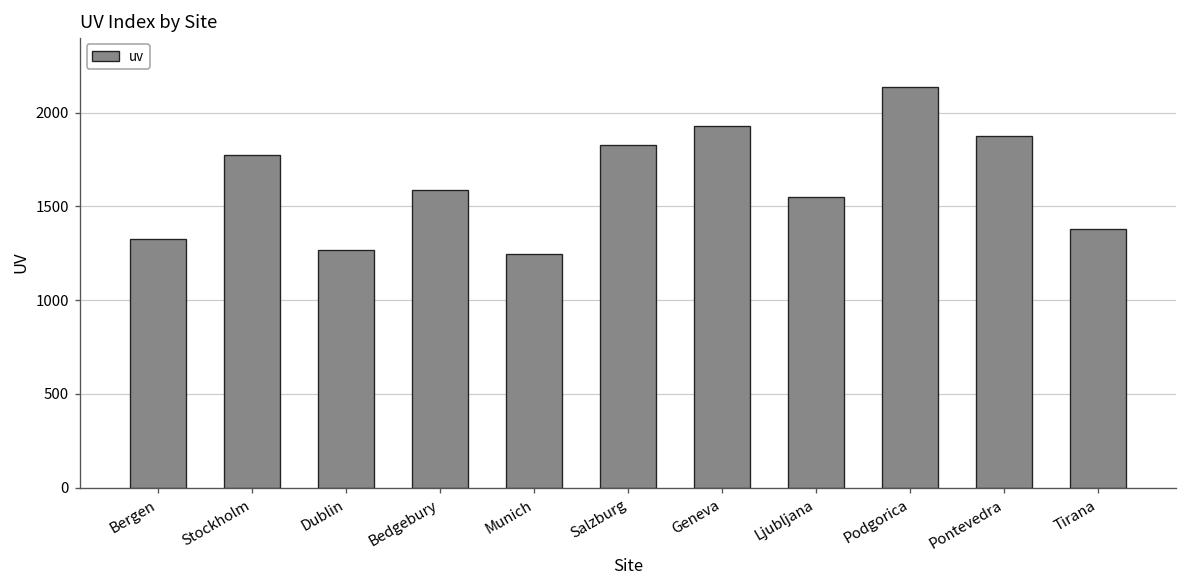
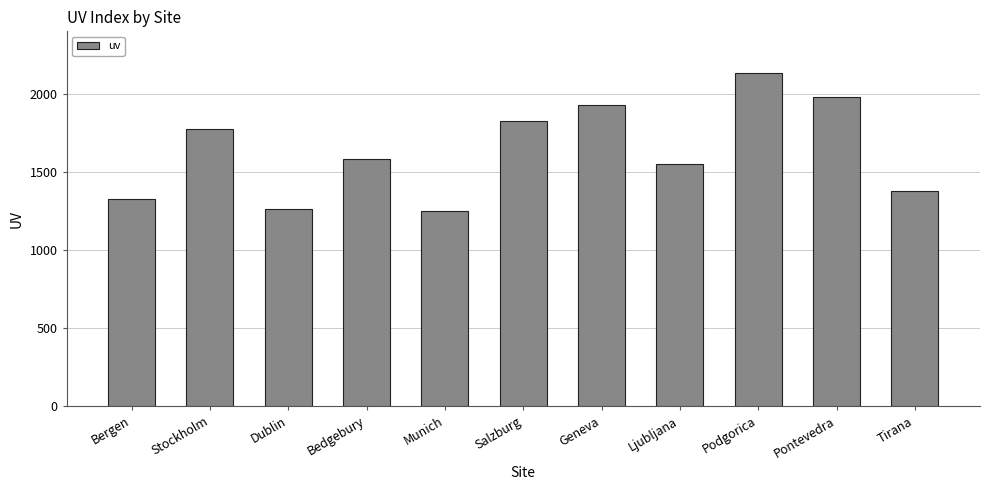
  {
    "Bergen": 1330,
    "Stockholm": 1770,
    "Dublin": 1270,
    "Bedgebury": 1590,
    "Munich": 1250,
    "Salzburg": 1830,
    "Geneva": 1930,
    "Ljubljana": 1550,
    "Podgorica": 2130,
-   "Pontevedra": 1880,
+   "Pontevedra": 1980,
    "Tirana": 1380
  }
